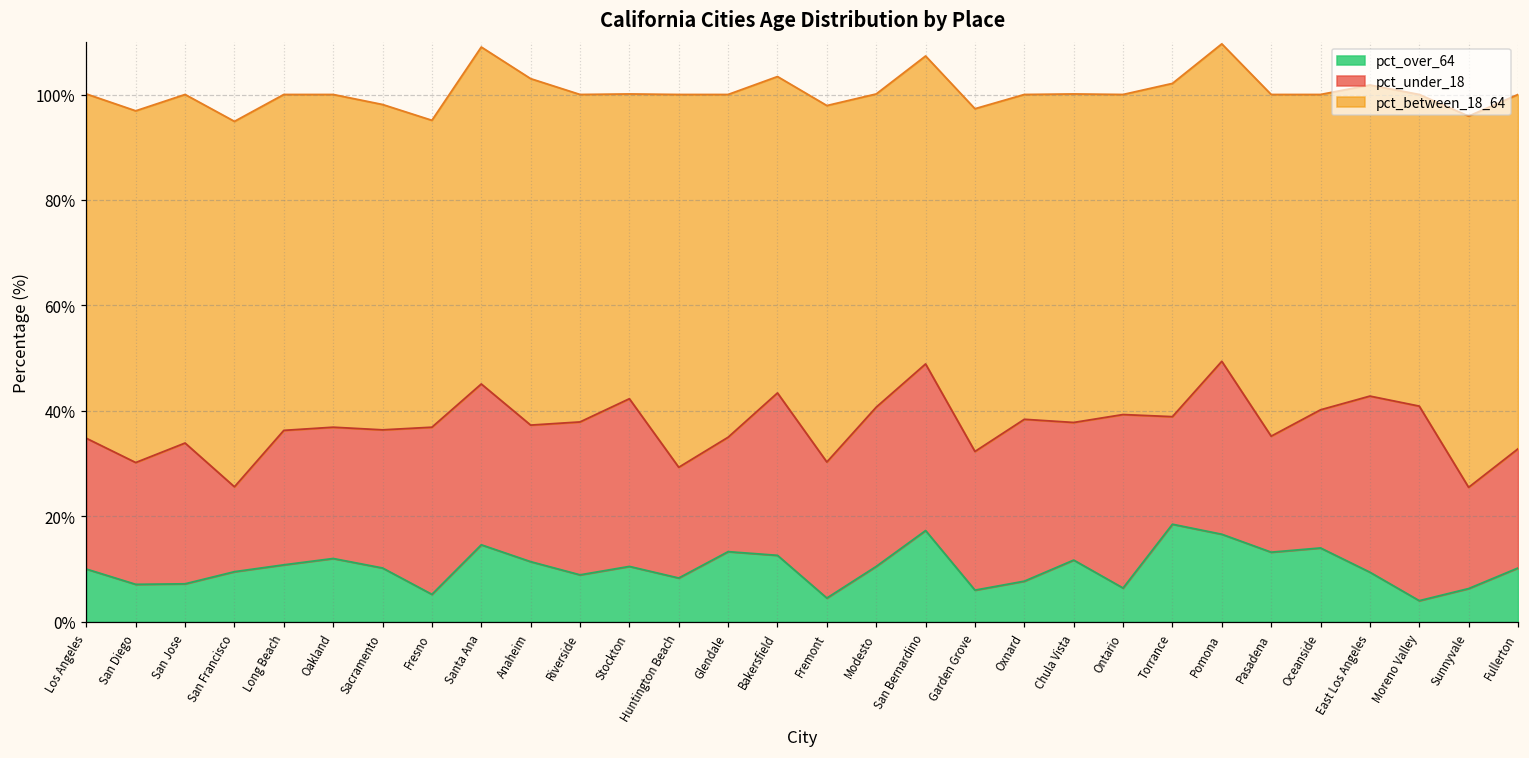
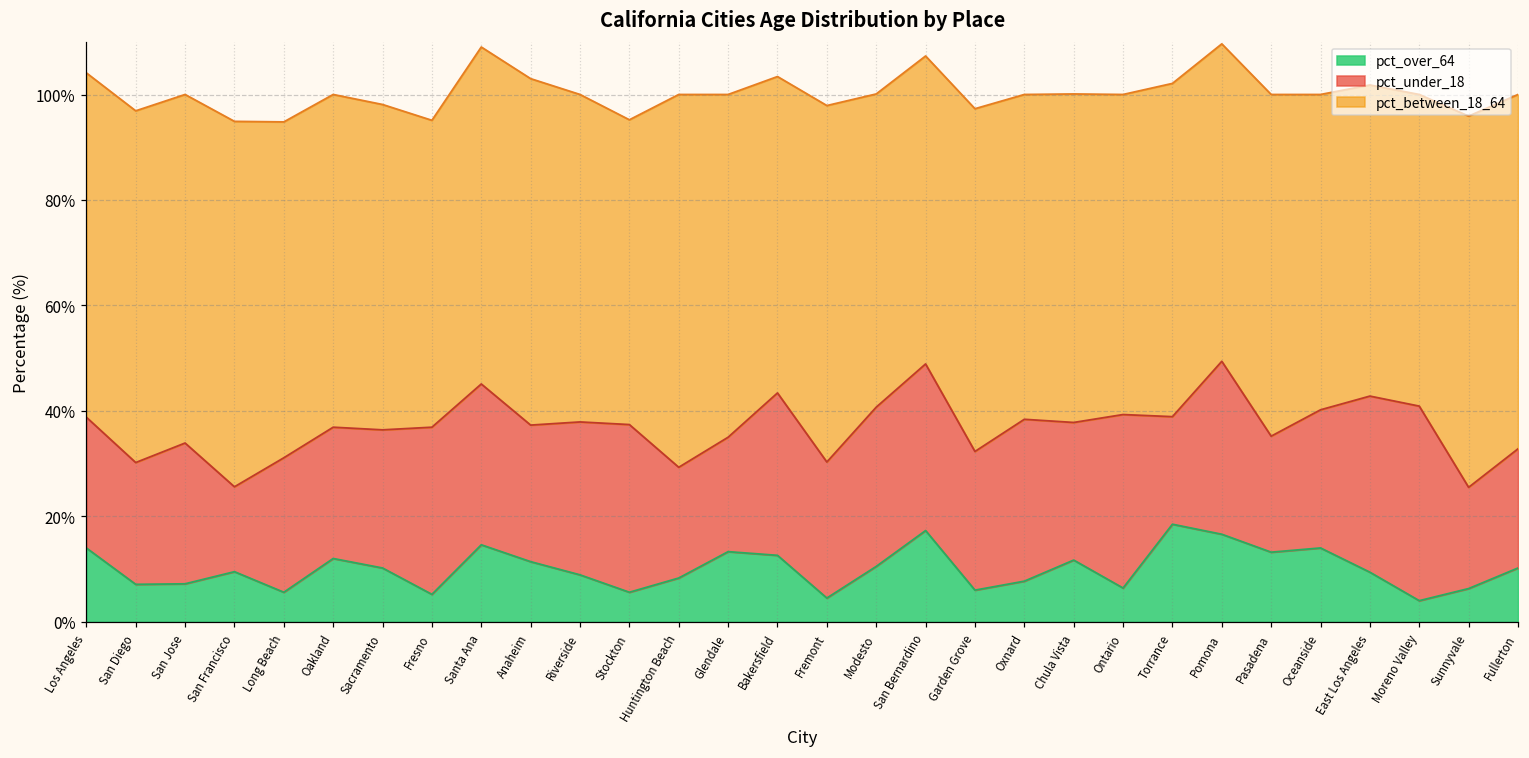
  {
    "pct_over_64": {
-     "Los Angeles": "10%",
+     "Los Angeles": "14%",
      "San Diego": "7%",
      "San Jose": "7%",
      "San Francisco": "10%",
-     "Long Beach": "11%",
+     "Long Beach": "6%",
      "Oakland": "12%",
      "Sacramento": "10%",
      "Fresno": "5%",
      "Santa Ana": "15%",
      "Anaheim": "11%",
      "Riverside": "9%",
-     "Stockton": "11%",
+     "Stockton": "6%",
      "Huntington Beach": "8%",
      "Glendale": "13%",
      "Bakersfield": "13%",
      "Fremont": "5%",
      "Modesto": "11%",
      "San Bernardino": "17%",
      "Garden Grove": "6%",
      "Oxnard": "8%",
      "Chula Vista": "12%",
      "Ontario": "6%",
      "Torrance": "19%",
      "Pomona": "17%",
      "Pasadena": "13%",
      "Oceanside": "14%",
      "East Los Angeles": "9%",
      "Moreno Valley": "4%",
      "Sunnyvale": "6%",
      "Fullerton": "10%"
    },
    "pct_under_18": {
      "Los Angeles": "25%",
      "San Diego": "23%",
      "San Jose": "27%",
      "San Francisco": "16%",
      "Long Beach": "26%",
      "Oakland": "25%",
      "Sacramento": "26%",
      "Fresno": "32%",
      "Santa Ana": "31%",
      "Anaheim": "26%",
      "Riverside": "29%",
      "Stockton": "32%",
      "Huntington Beach": "21%",
      "Glendale": "22%",
      "Bakersfield": "31%",
      "Fremont": "26%",
      "Modesto": "30%",
      "San Bernardino": "32%",
      "Garden Grove": "26%",
      "Oxnard": "31%",
      "Chula Vista": "26%",
      "Ontario": "33%",
      "Torrance": "20%",
      "Pomona": "33%",
      "Pasadena": "22%",
      "Oceanside": "26%",
      "East Los Angeles": "33%",
      "Moreno Valley": "37%",
      "Sunnyvale": "19%",
      "Fullerton": "23%"
    },
    "pct_between_18_64": {
      "Los Angeles": "65%",
      "San Diego": "67%",
      "San Jose": "66%",
      "San Francisco": "69%",
      "Long Beach": "64%",
      "Oakland": "63%",
      "Sacramento": "62%",
      "Fresno": "58%",
      "Santa Ana": "64%",
      "Anaheim": "66%",
      "Riverside": "62%",
      "Stockton": "58%",
      "Huntington Beach": "71%",
      "Glendale": "65%",
      "Bakersfield": "60%",
      "Fremont": "68%",
      "Modesto": "59%",
      "San Bernardino": "58%",
      "Garden Grove": "65%",
      "Oxnard": "62%",
      "Chula Vista": "62%",
      "Ontario": "61%",
      "Torrance": "63%",
      "Pomona": "60%",
      "Pasadena": "65%",
      "Oceanside": "60%",
      "Fullerton": "67%"
    }
  }
